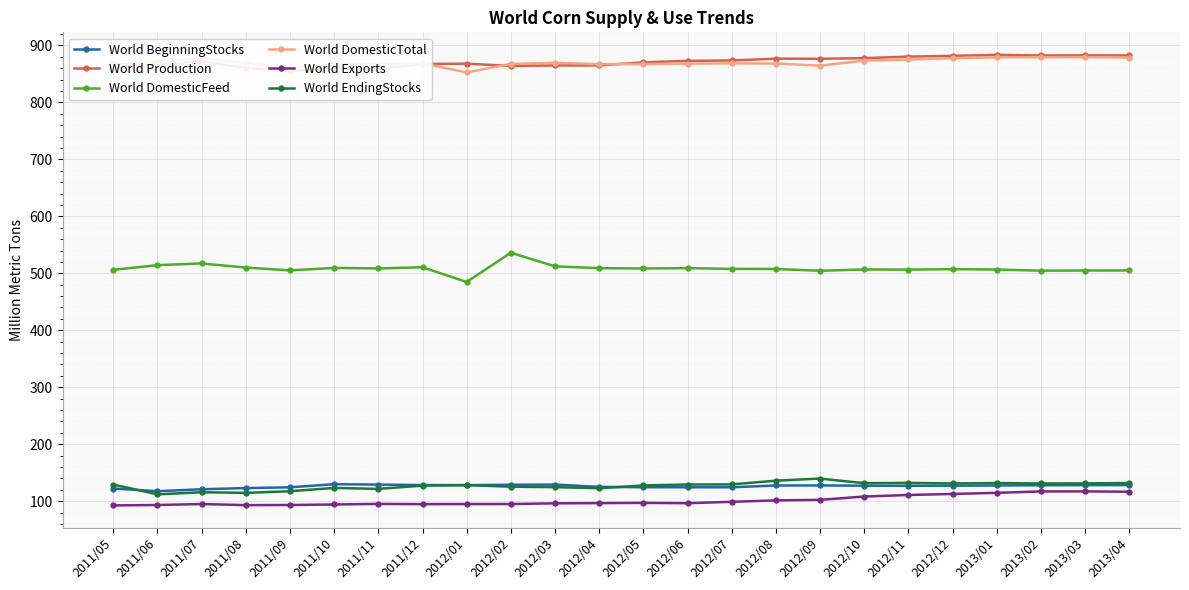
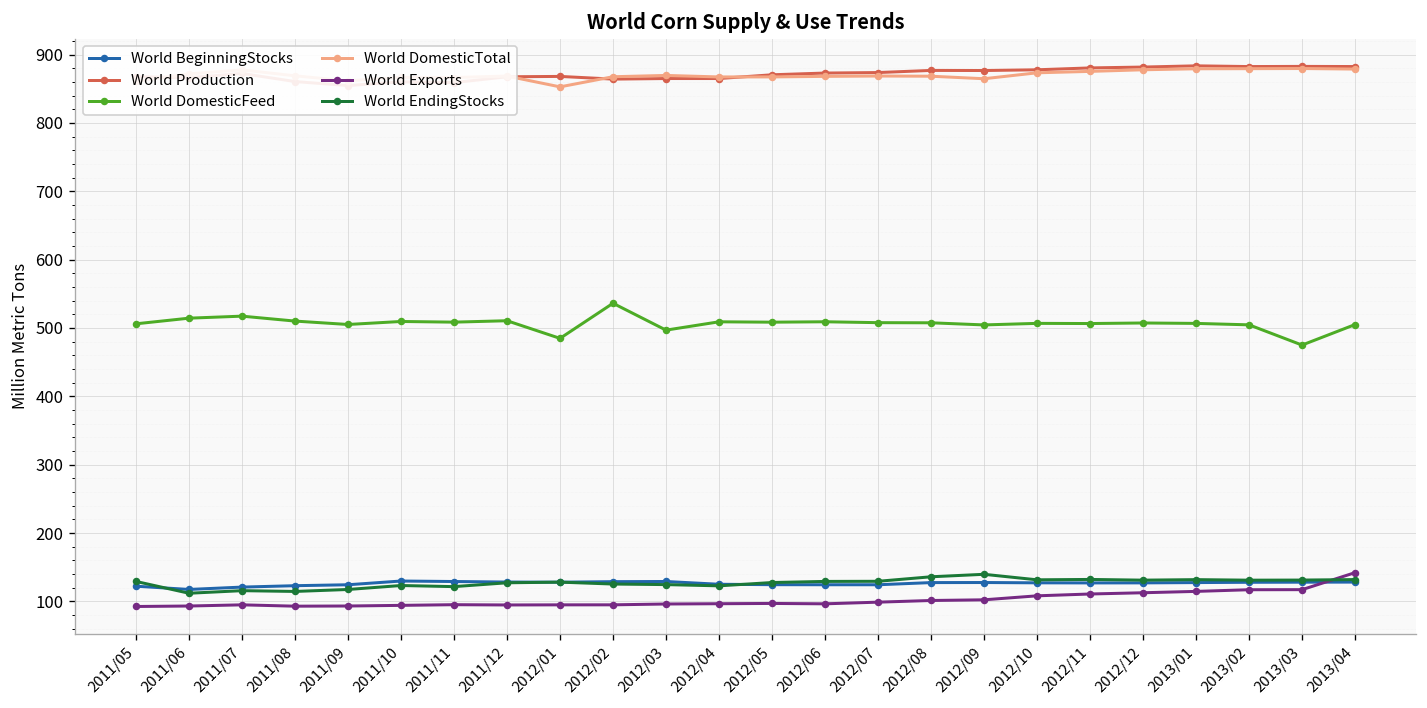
  {
    "World BeginningStocks": {
      "2011/05": 120,
      "2011/06": 120,
      "2011/07": 120,
      "2011/08": 120,
      "2011/09": 120,
      "2011/10": 130,
      "2011/11": 130,
      "2012/03": 130,
      "2012/06": 120,
      "2012/07": 120,
      "2012/08": 130,
      "2012/09": 130,
      "2012/11": 130
    },
    "World Production": {
      "2012/01": 870,
      "2012/03": 860,
      "2012/06": 870,
      "2012/07": 870,
      "2012/08": 880,
      "2012/09": 880,
      "2012/11": 880
    },
    "World DomesticFeed": {
      "2011/05": 510,
      "2011/06": 510,
      "2011/07": 520,
      "2011/08": 510,
      "2011/09": 510,
      "2011/10": 510,
      "2011/11": 510,
      "2011/12": 510,
      "2012/01": 480,
      "2012/02": 540,
-     "2012/03": 510,
+     "2012/03": 500,
      "2012/04": 510,
      "2012/05": 510,
      "2012/06": 510,
      "2012/07": 510,
      "2012/08": 510,
      "2012/09": 500,
      "2012/10": 510,
      "2012/11": 510,
      "2012/12": 510,
      "2013/01": 510,
      "2013/02": 500,
-     "2013/03": 500,
+     "2013/03": 480,
      "2013/04": 510
    },
    "World DomesticTotal": {
      "2012/01": 850,
      "2012/03": 870,
      "2012/06": 870,
      "2012/07": 870,
      "2012/08": 870,
      "2012/09": 860,
      "2012/11": 880
    },
    "World Exports": {
      "2011/05": 90,
      "2011/06": 90,
      "2011/07": 90,
      "2011/08": 90,
      "2011/09": 90,
      "2011/10": 90,
      "2011/11": 100,
      "2011/12": 90,
      "2012/01": 90,
      "2012/02": 90,
      "2012/03": 100,
      "2012/04": 100,
      "2012/05": 100,
      "2012/06": 100,
      "2012/07": 100,
      "2012/08": 100,
      "2012/09": 100,
      "2012/10": 110,
      "2012/11": 110,
      "2012/12": 110,
      "2013/01": 110,
      "2013/02": 120,
      "2013/03": 120,
-     "2013/04": 120
+     "2013/04": 140
    },
    "World EndingStocks": {
      "2011/05": 130,
      "2011/06": 110,
      "2011/07": 120,
      "2011/08": 110,
      "2011/09": 120,
      "2011/10": 120,
      "2011/11": 120,
      "2012/03": 120,
      "2012/06": 130,
      "2012/07": 130,
      "2012/08": 140,
      "2012/09": 140,
      "2012/11": 130
    }
  }
